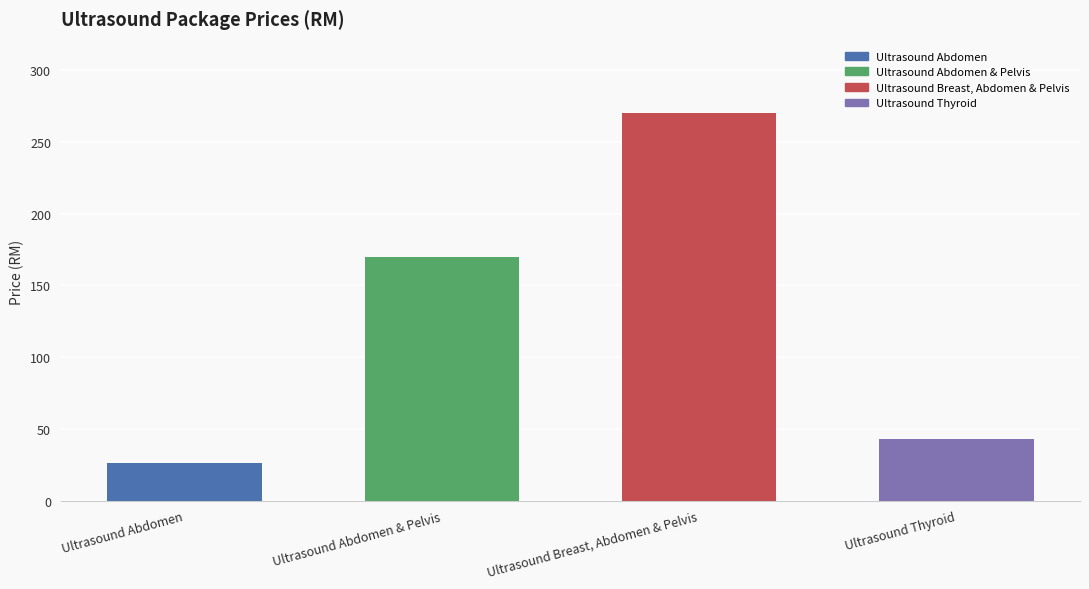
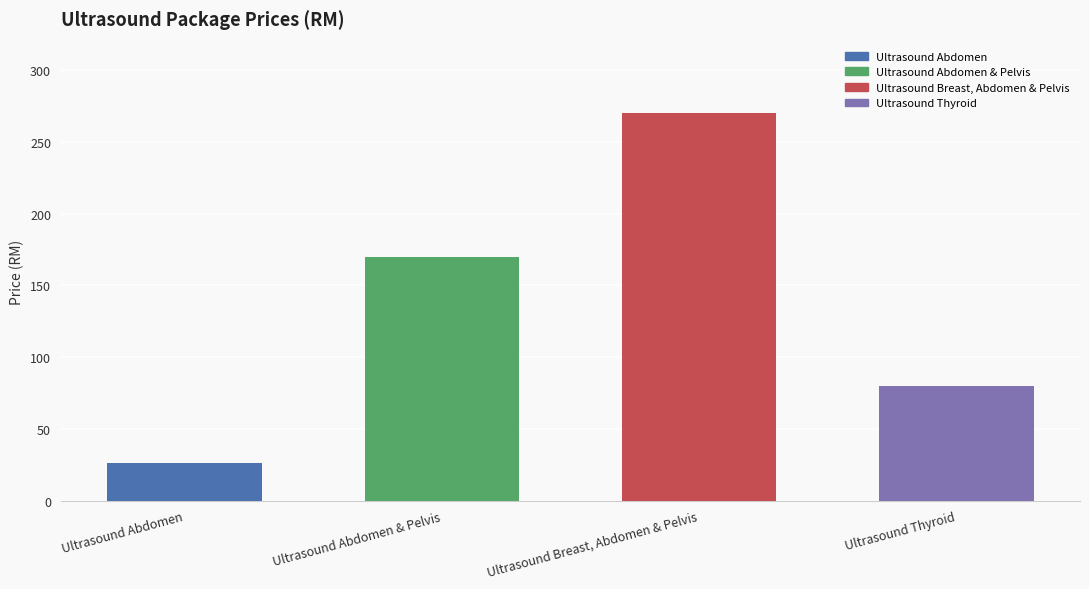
  {
    "Ultrasound Abdomen": 26,
    "Ultrasound Abdomen & Pelvis": 170,
    "Ultrasound Breast, Abdomen & Pelvis": 270,
-   "Ultrasound Thyroid": 43
+   "Ultrasound Thyroid": 80
  }
